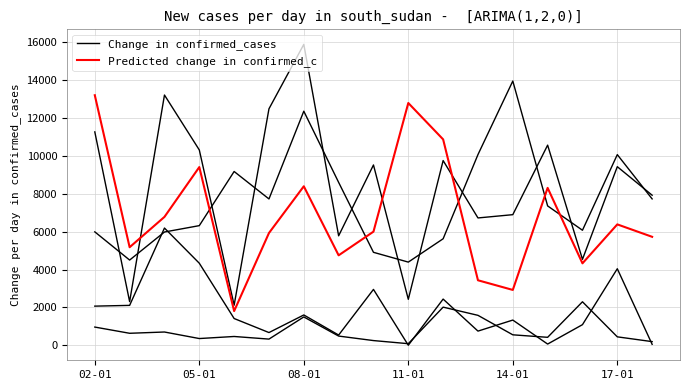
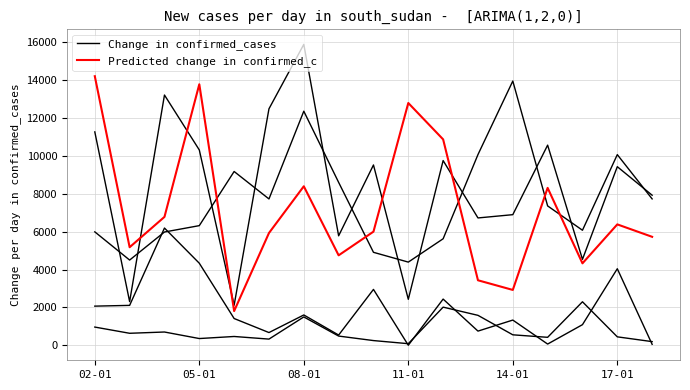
  {
    "Predicted change in confirmed_c": {
-     "02-01": 13200,
-     "05-01": 9400,
+     "02-01": 14200,
+     "05-01": 13800,
      "08-01": 8400,
      "11-01": 12800,
      "14-01": 2900,
      "17-01": 6400
    }
  }
